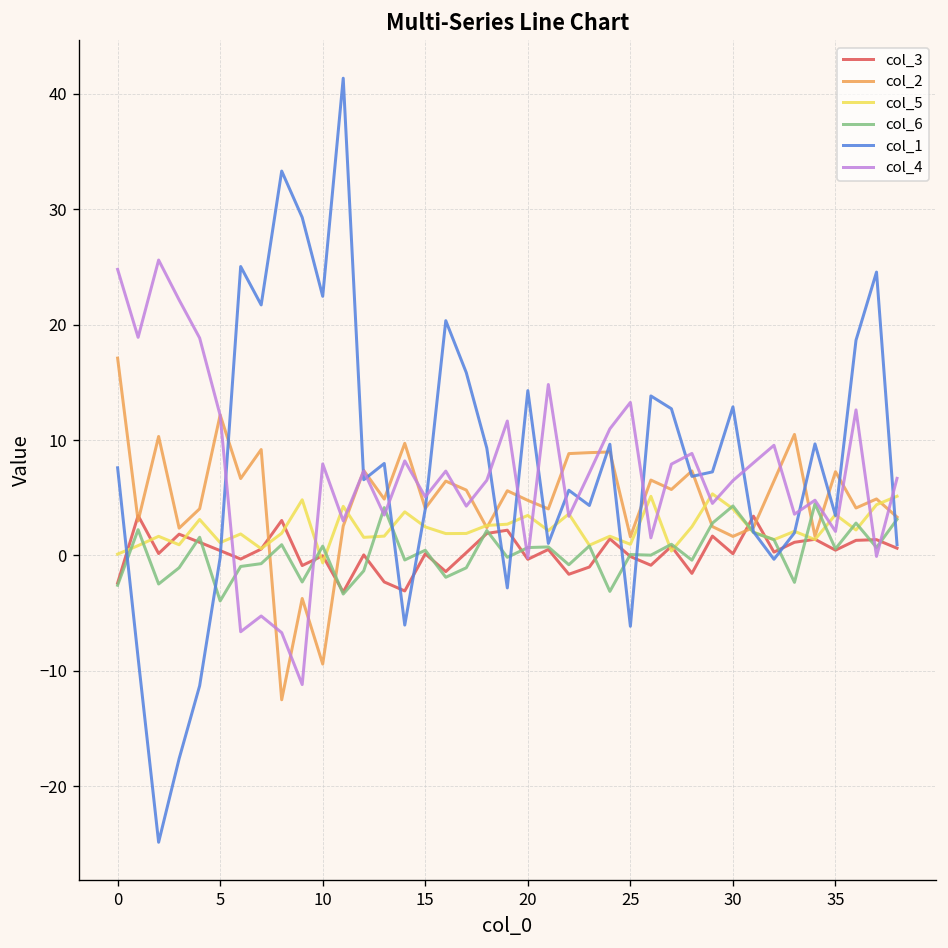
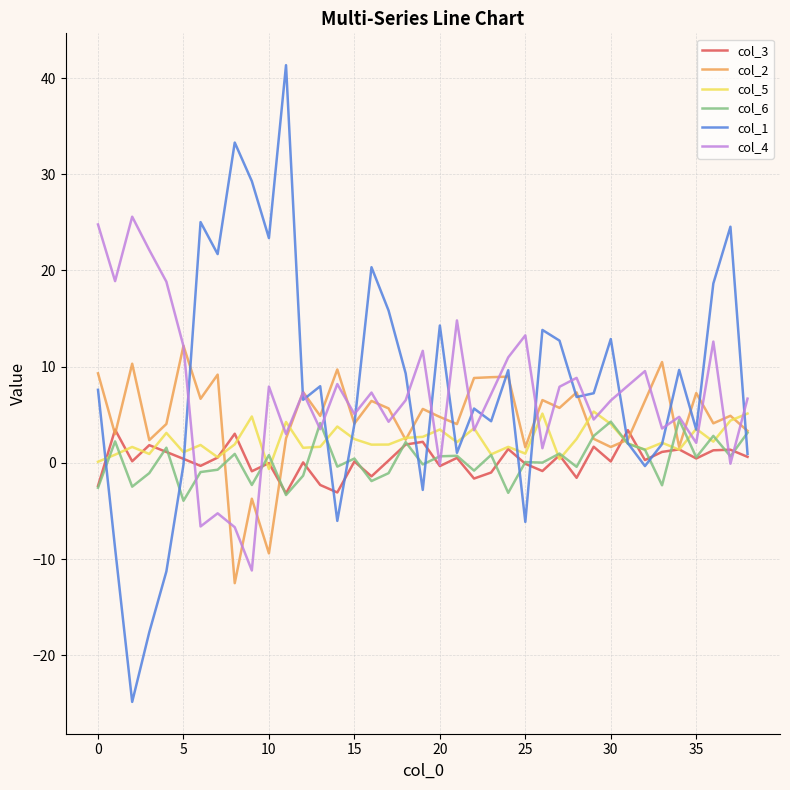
  {
    "col_3": {
      "5": 0,
      "10": 0,
      "15": 0,
      "30": 0
    },
    "col_2": {
-     "0": 17,
+     "0": 9,
      "10": -9,
      "20": 5,
      "25": 2,
      "30": 2,
      "35": 7
    },
    "col_5": {
      "0": 0,
      "5": 1,
      "10": -1,
      "15": 2,
      "20": 3,
      "25": 1
    },
    "col_6": {
      "5": -4,
      "10": 1,
      "15": 0,
      "20": 1
    },
    "col_1": {
      "0": 8,
      "5": 0,
-     "10": 22,
+     "10": 23,
      "20": 14,
      "25": -6,
      "30": 13
    },
    "col_4": {
      "0": 25,
      "10": 8,
      "15": 5,
      "25": 13,
      "30": 6,
      "35": 2
    }
  }
